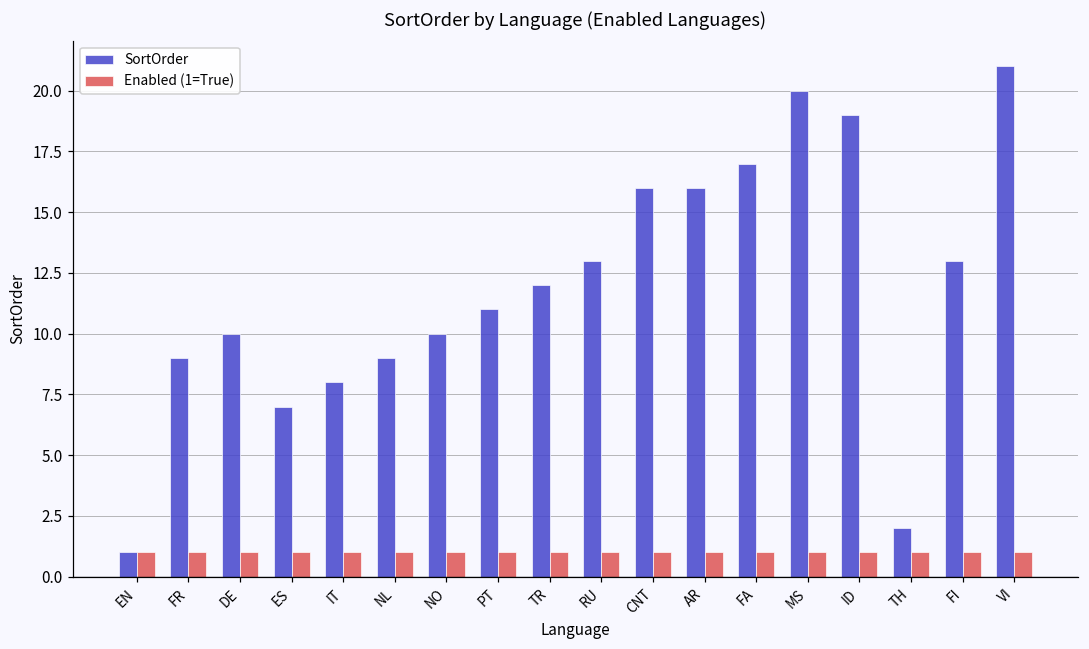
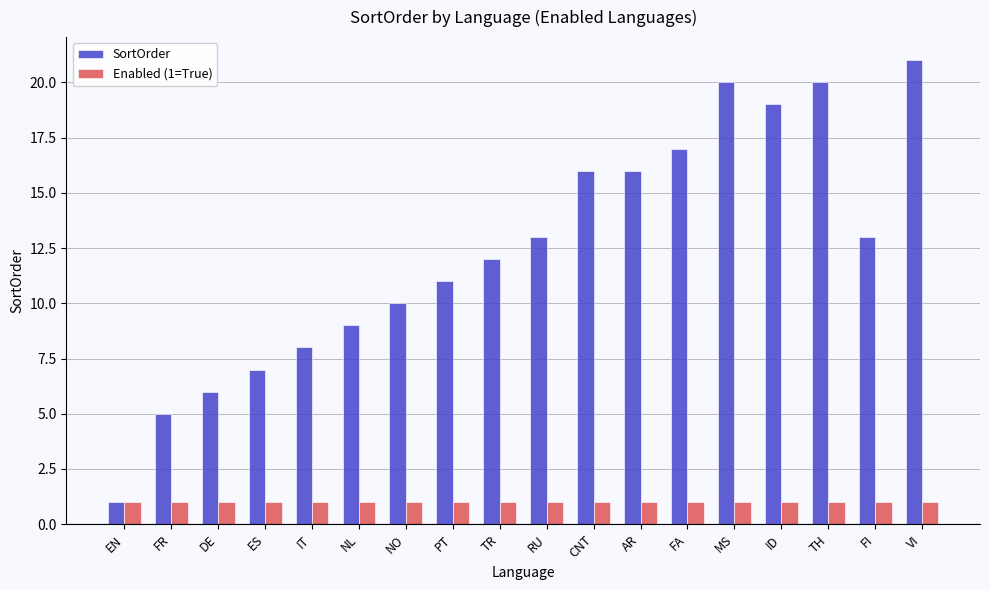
  {
    "SortOrder": {
      "EN": 1,
-     "FR": 9,
-     "DE": 10,
+     "FR": 5,
+     "DE": 6,
      "ES": 7,
      "IT": 8,
      "NL": 9,
      "NO": 10,
      "PT": 11,
      "TR": 12,
      "RU": 13,
      "CNT": 16,
      "AR": 16,
      "FA": 17,
      "MS": 20,
      "ID": 19,
-     "TH": 2,
+     "TH": 20,
      "FI": 13,
      "VI": 21
    },
    "Enabled (1=True)": {
      "EN": 1,
      "FR": 1,
      "DE": 1,
      "ES": 1,
      "IT": 1,
      "NL": 1,
      "NO": 1,
      "PT": 1,
      "TR": 1,
      "RU": 1,
      "CNT": 1,
      "AR": 1,
      "FA": 1,
      "MS": 1,
      "ID": 1,
      "TH": 1,
      "FI": 1,
      "VI": 1
    }
  }
